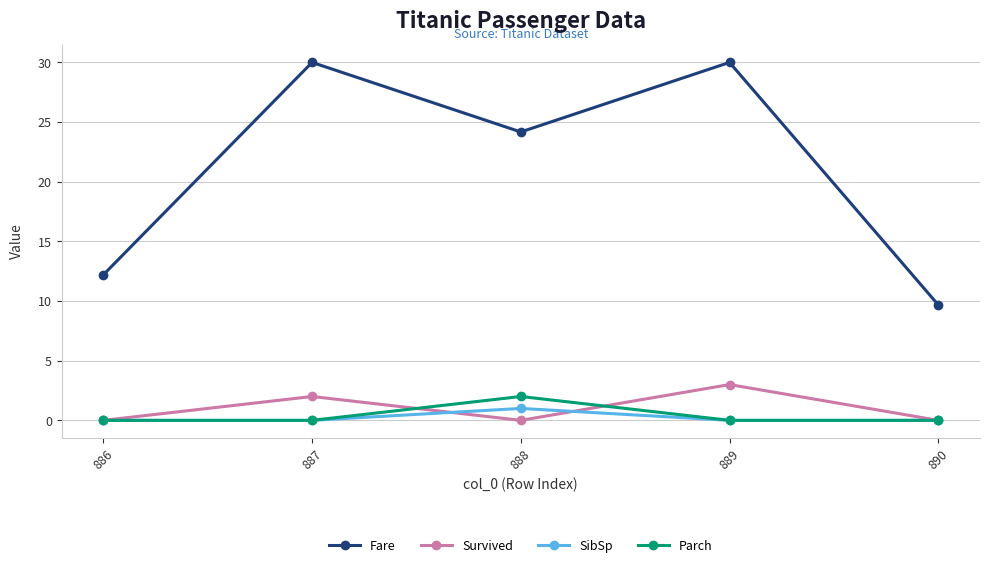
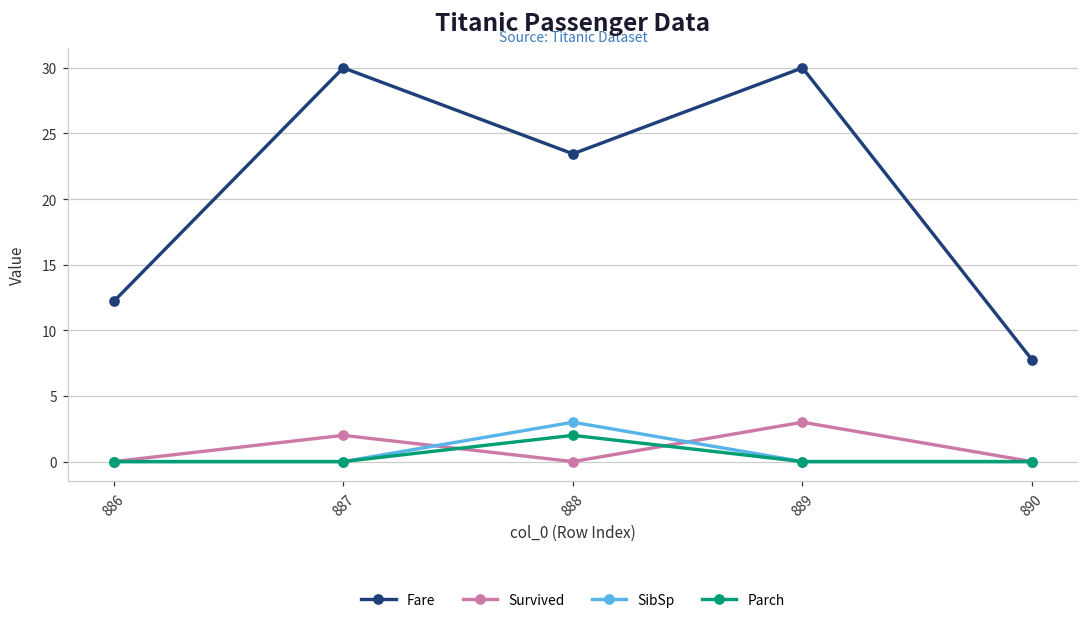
  {
    "Fare": {
      "886": 12.2,
      "887": 30.0,
-     "888": 24.2,
+     "888": 23.5,
      "889": 30.0,
-     "890": 9.7
+     "890": 7.8
    },
    "Survived": {
      "887": 2.0,
      "888": 0.0,
      "889": 3.0
    },
    "SibSp": {
-     "888": 1
+     "888": 3
    },
    "Parch": {
      "888": 2.0
    }
  }
